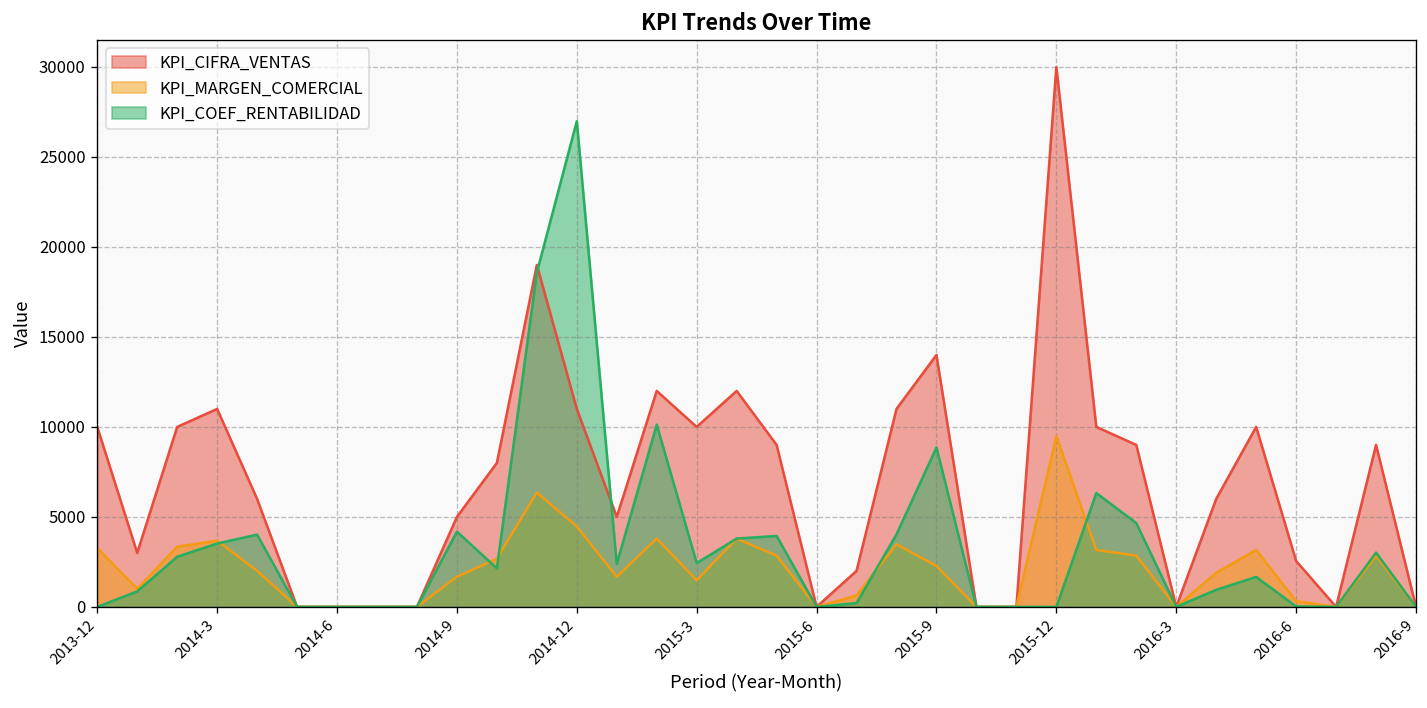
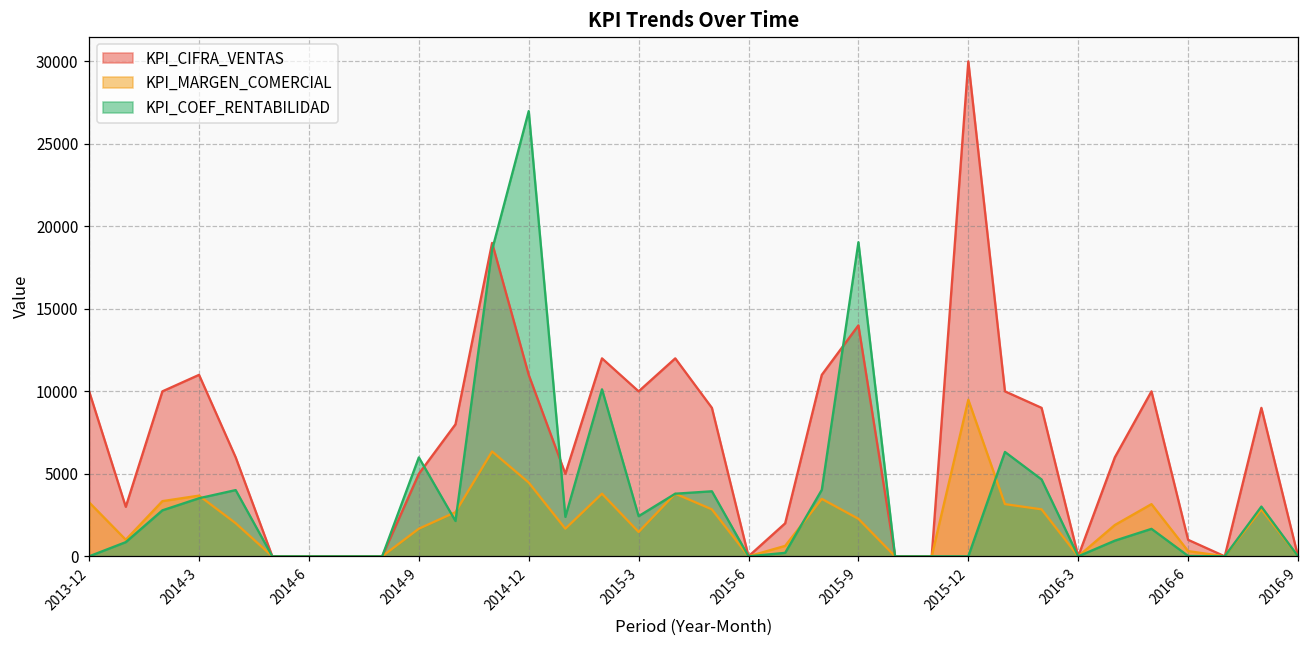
  {
    "KPI_CIFRA_VENTAS": {
      "2013-12": 10000,
      "2014-3": 11000,
      "2014-9": 5000,
      "2014-12": 11000,
      "2015-3": 10000,
      "2015-9": 14000,
      "2015-12": 30000,
-     "2016-6": 2600
+     "2016-6": 1000
    },
    "KPI_MARGEN_COMERCIAL": {
      "2013-12": 3300,
      "2014-9": 1700,
      "2014-12": 4500,
      "2015-3": 1500,
      "2015-9": 2300,
      "2015-12": 9500,
      "2016-6": 300
    },
    "KPI_COEF_RENTABILIDAD": {
      "2013-12": 0,
-     "2014-9": 4200,
+     "2014-9": 6000,
      "2014-12": 27000,
      "2015-3": 2400,
-     "2015-9": 8900,
+     "2015-9": 19000,
      "2015-12": 0,
      "2016-6": 0
    }
  }
